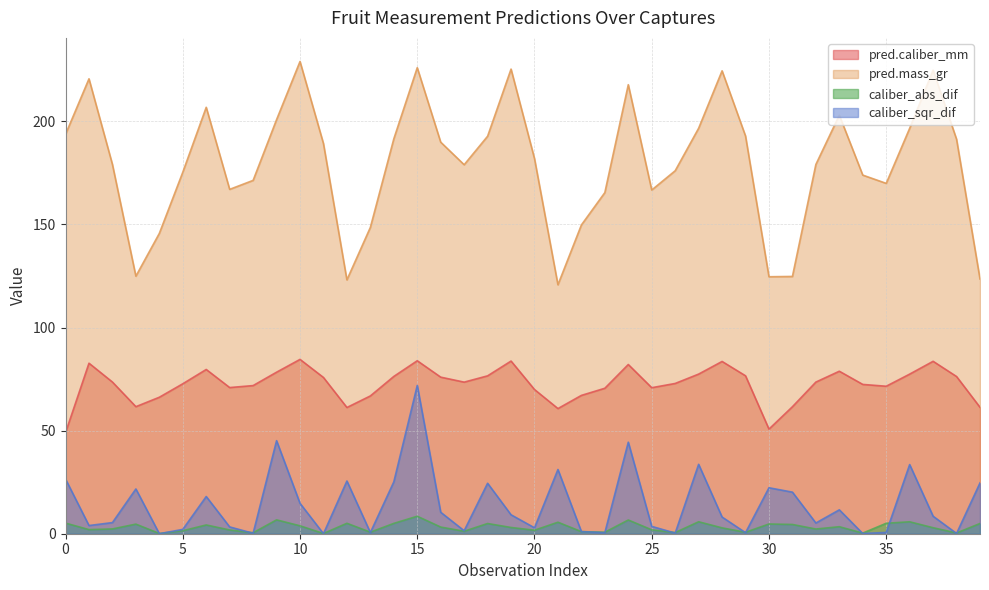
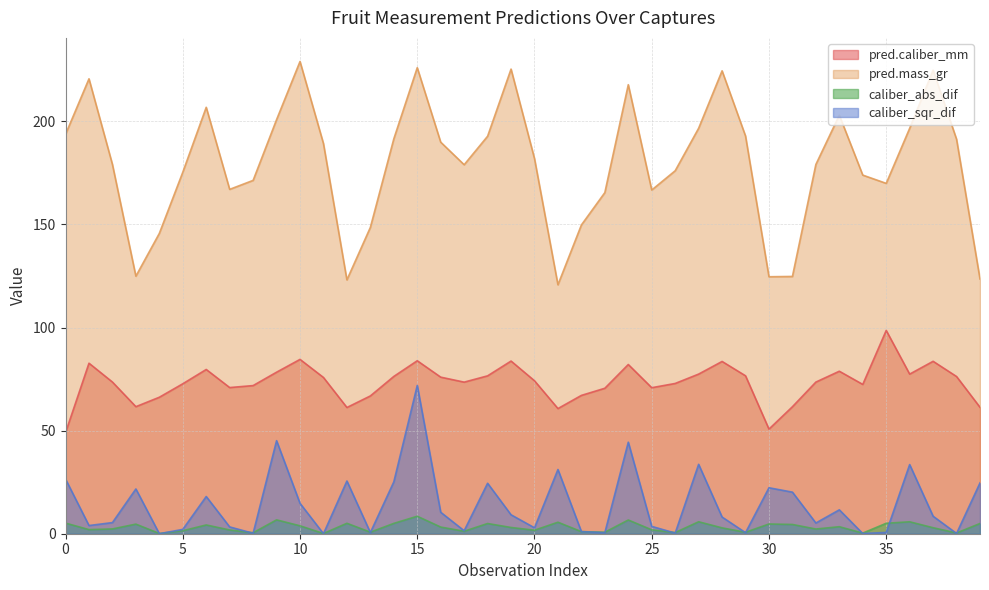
  {
    "pred.caliber_mm": {
      "0": 49,
      "5": 73,
      "10": 85,
      "15": 84,
-     "20": 70,
+     "20": 74,
      "25": 71,
      "30": 51,
-     "35": 72
+     "35": 99
    },
    "pred.mass_gr": {
      "0": 194,
      "5": 175,
      "10": 229,
      "15": 226,
      "20": 182,
      "25": 167,
      "30": 125,
      "35": 170
    },
    "caliber_abs_dif": {
      "0": 5,
      "10": 4,
      "15": 8,
      "25": 2,
      "30": 5,
      "35": 5
    },
    "caliber_sqr_dif": {
      "0": 27,
      "10": 15,
      "15": 72,
      "25": 4,
      "30": 22,
      "35": 1
    }
  }
